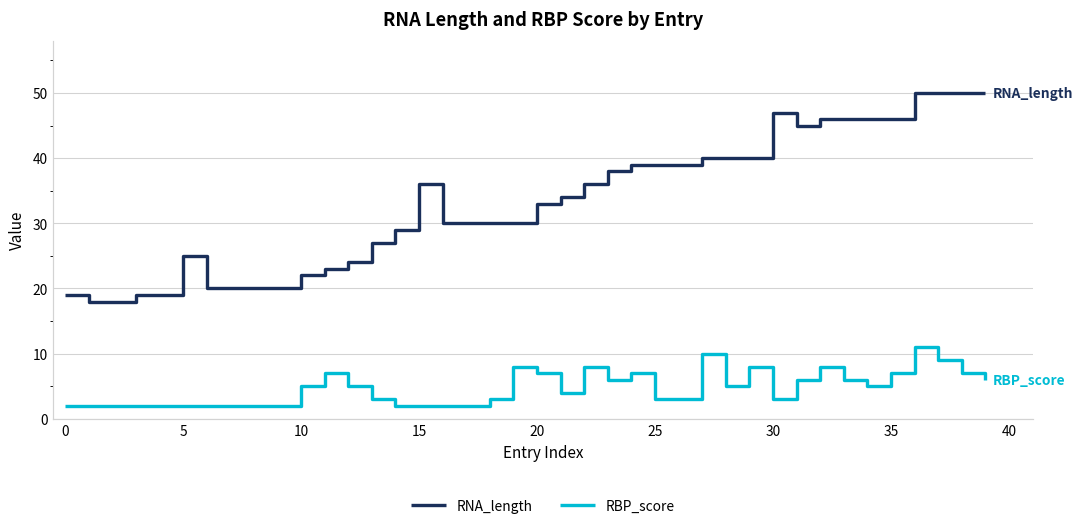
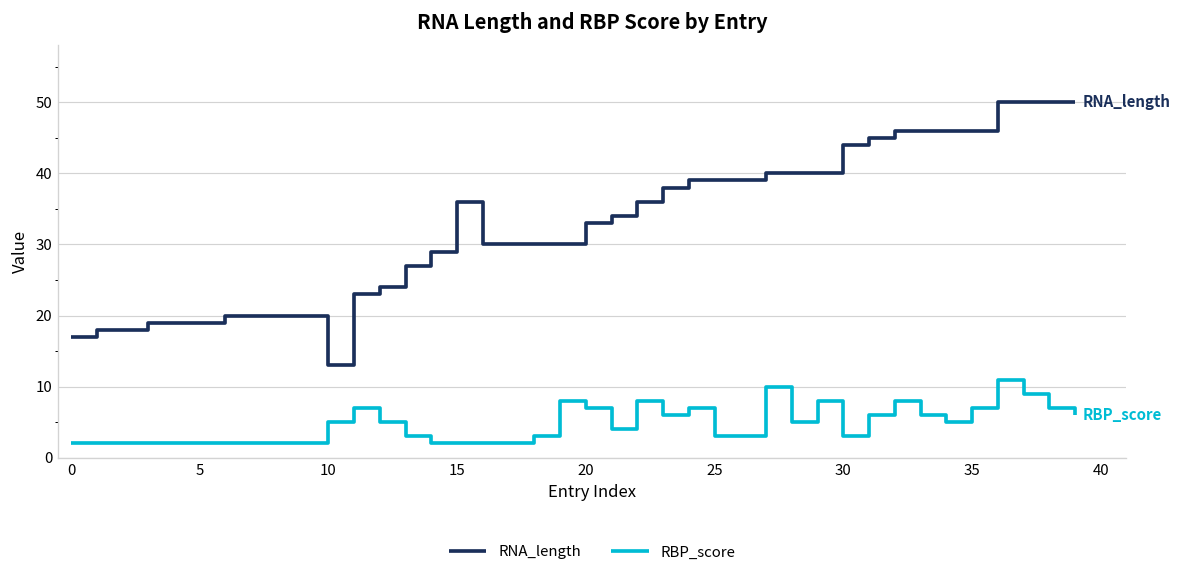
  {
    "RNA_length": {
-     "0": 19,
-     "5": 25,
-     "10": 22,
+     "0": 17,
+     "5": 19,
+     "10": 13,
      "15": 36,
      "20": 33,
      "25": 39,
-     "30": 47,
+     "30": 44,
      "35": 46
    },
    "RBP_score": {
      "0": 2,
      "5": 2,
      "10": 5,
      "15": 2,
      "20": 7,
      "25": 3,
      "30": 3,
      "35": 7
    }
  }
